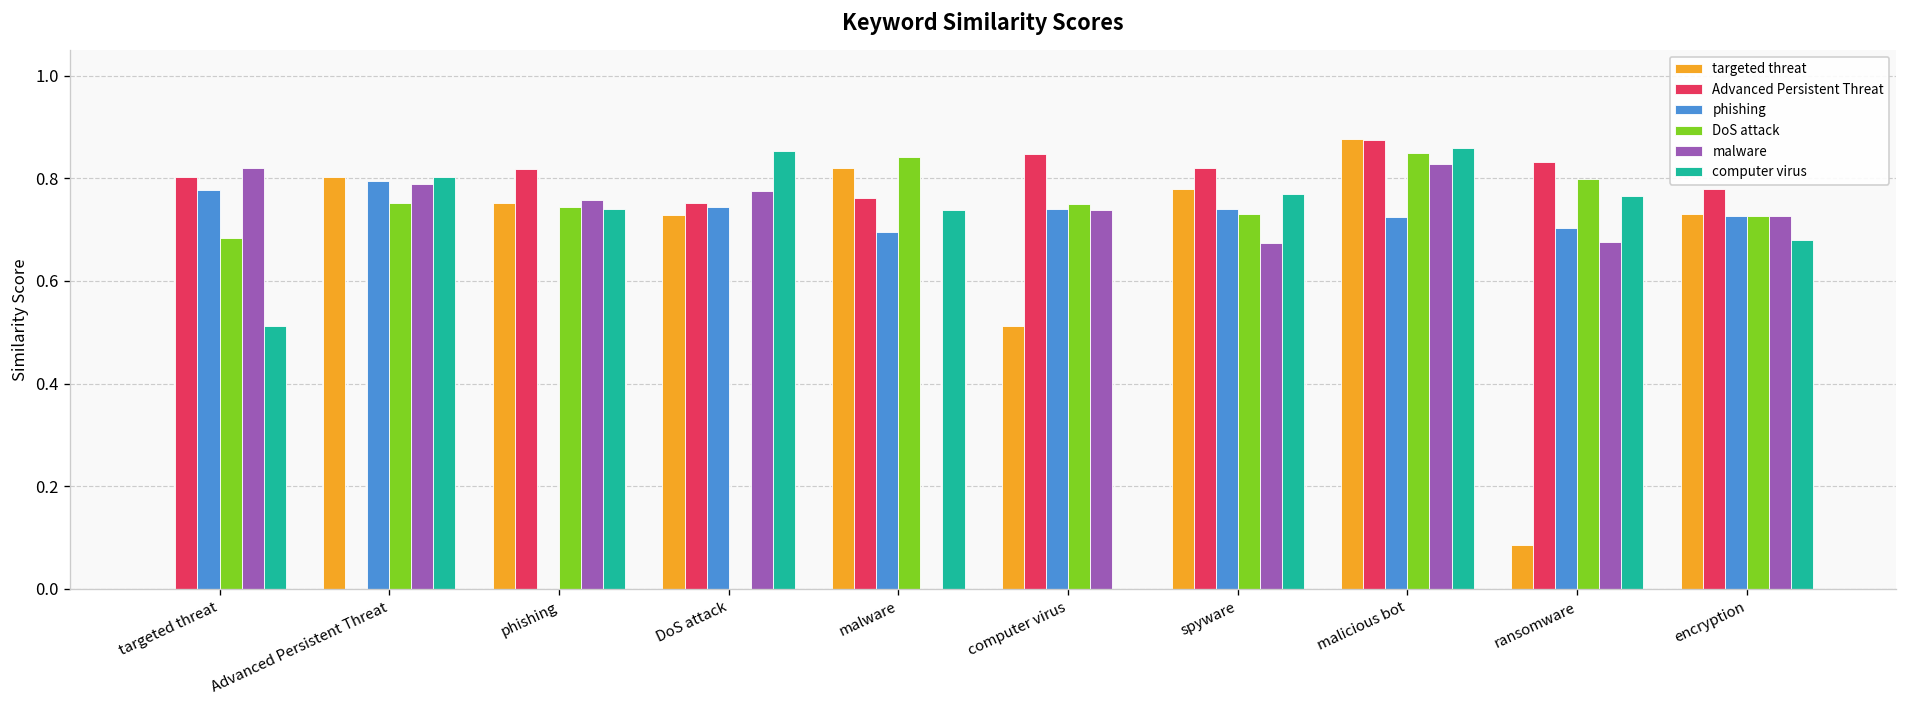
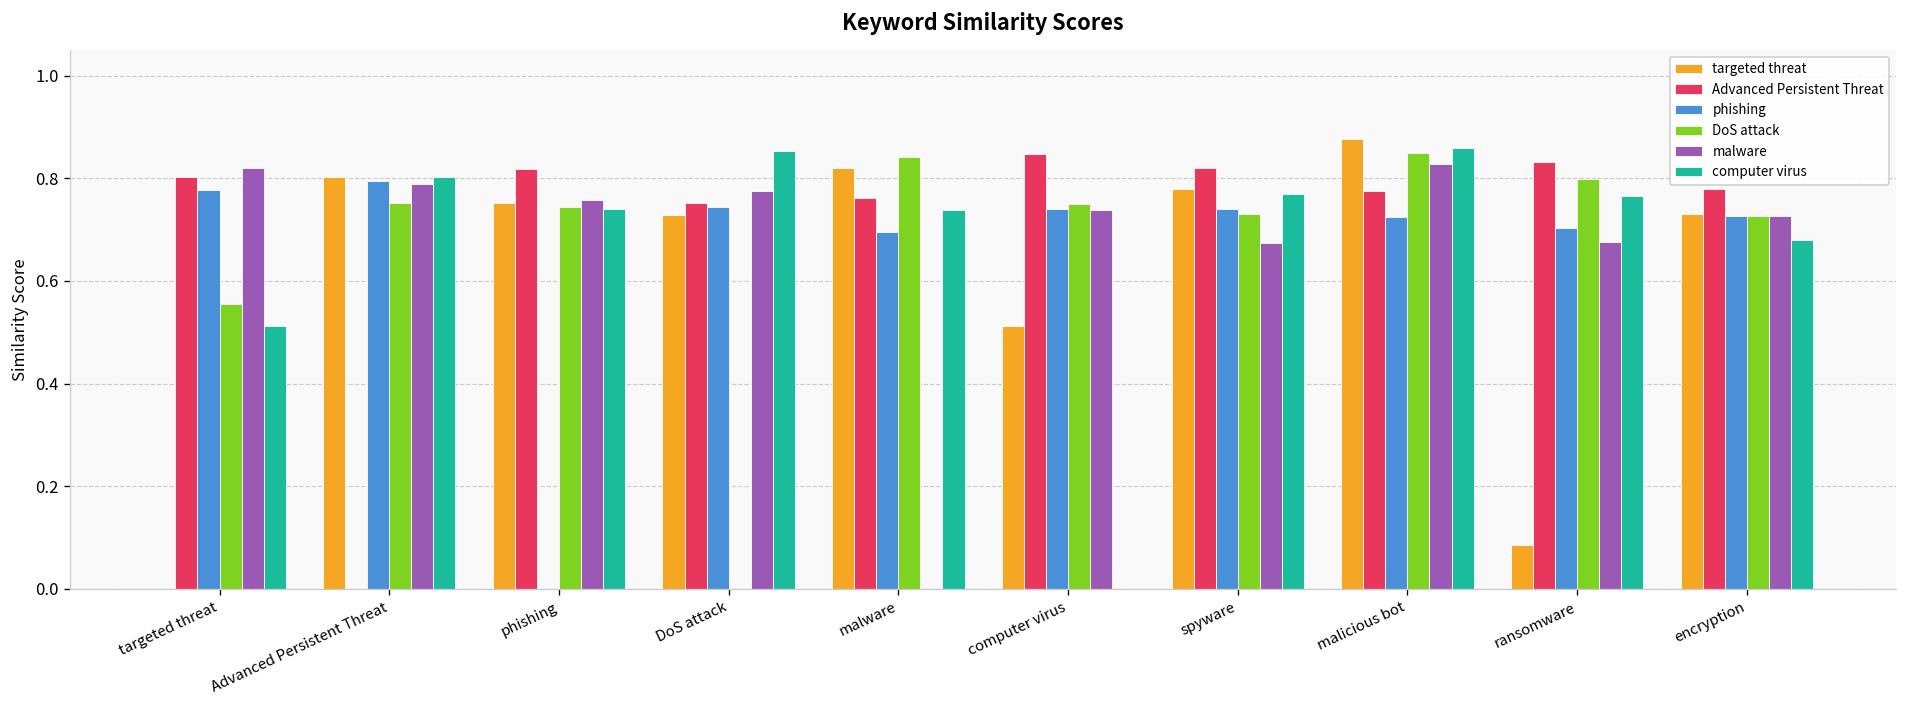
  {
    "targeted threat": {
      "targeted threat": 0.00,
      "Advanced Persistent Threat": 0.80,
      "phishing": 0.75,
      "DoS attack": 0.73,
      "malware": 0.82,
      "computer virus": 0.51,
      "spyware": 0.78,
      "malicious bot": 0.88,
      "ransomware": 0.09,
      "encryption": 0.73
    },
    "Advanced Persistent Threat": {
      "targeted threat": 0.80,
      "Advanced Persistent Threat": 0.00,
      "phishing": 0.82,
      "DoS attack": 0.75,
      "malware": 0.76,
      "computer virus": 0.85,
      "spyware": 0.82,
-     "malicious bot": 0.87,
+     "malicious bot": 0.78,
      "ransomware": 0.83,
      "encryption": 0.78
    },
    "phishing": {
      "targeted threat": 0.78,
      "Advanced Persistent Threat": 0.80,
      "phishing": 0.00,
      "DoS attack": 0.74,
      "malware": 0.70,
      "computer virus": 0.74,
      "spyware": 0.74,
      "malicious bot": 0.72,
      "ransomware": 0.70,
      "encryption": 0.73
    },
    "DoS attack": {
-     "targeted threat": 0.68,
+     "targeted threat": 0.56,
      "Advanced Persistent Threat": 0.75,
      "phishing": 0.74,
      "DoS attack": 0.00,
      "malware": 0.84,
      "computer virus": 0.75,
      "spyware": 0.73,
      "malicious bot": 0.85,
      "ransomware": 0.80,
      "encryption": 0.73
    },
    "malware": {
      "targeted threat": 0.82,
      "Advanced Persistent Threat": 0.79,
      "phishing": 0.76,
      "DoS attack": 0.78,
      "malware": 0.00,
      "computer virus": 0.74,
      "spyware": 0.67,
      "malicious bot": 0.83,
      "ransomware": 0.68,
      "encryption": 0.73
    },
    "computer virus": {
      "targeted threat": 0.51,
      "Advanced Persistent Threat": 0.80,
      "phishing": 0.74,
      "DoS attack": 0.85,
      "malware": 0.74,
      "computer virus": 0.00,
      "spyware": 0.77,
      "malicious bot": 0.86,
      "ransomware": 0.77,
      "encryption": 0.68
    }
  }
